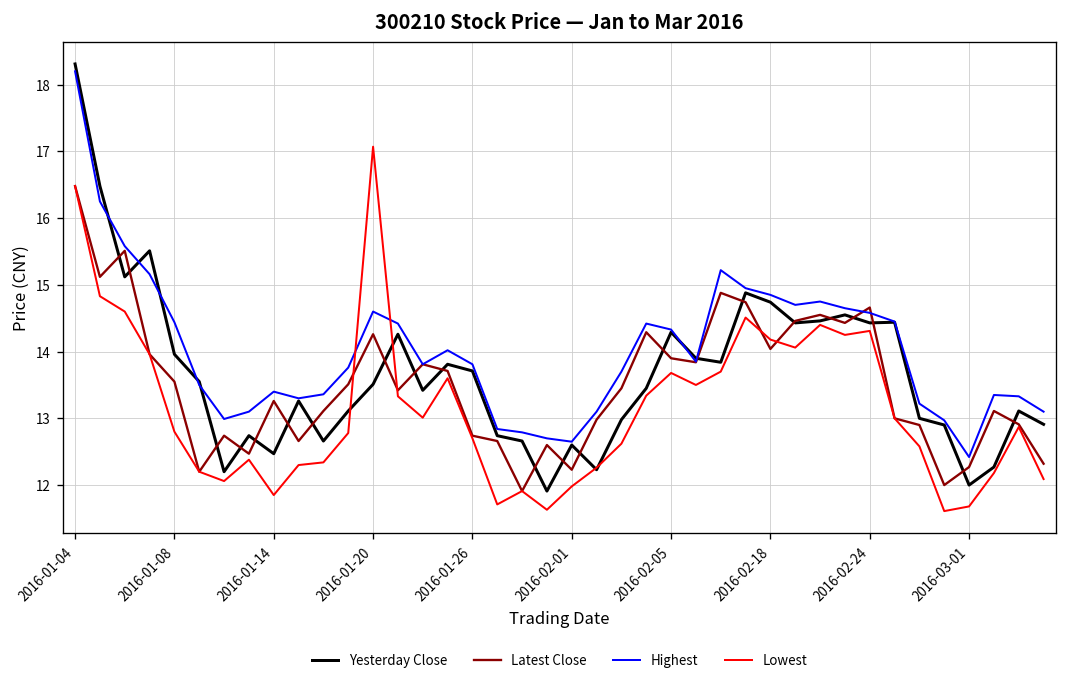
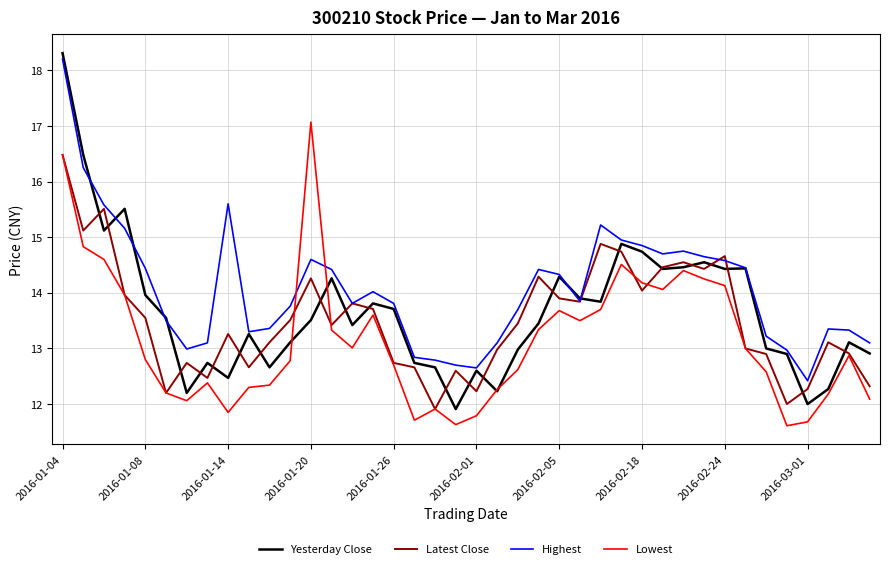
  {
    "Yesterday Close": {
      "2016-01-04": 18.3,
      "2016-01-08": 14.0,
      "2016-01-14": 12.5,
      "2016-01-20": 13.5,
      "2016-01-26": 13.7,
      "2016-02-01": 12.6,
      "2016-02-18": 14.7,
      "2016-02-24": 14.4,
      "2016-03-01": 12.0
    },
    "Latest Close": {
      "2016-01-08": 13.6,
      "2016-01-14": 13.3,
      "2016-01-20": 14.3,
      "2016-02-01": 12.2,
      "2016-02-05": 13.9,
      "2016-02-18": 14.0,
      "2016-02-24": 14.7,
      "2016-03-01": 12.3
    },
    "Highest": {
      "2016-01-04": 18.2,
      "2016-01-08": 14.4,
-     "2016-01-14": 13.4,
+     "2016-01-14": 15.6,
      "2016-01-20": 14.6,
      "2016-01-26": 13.8,
      "2016-02-01": 12.7,
      "2016-02-18": 14.9,
      "2016-02-24": 14.6,
      "2016-03-01": 12.4
    },
    "Lowest": {
      "2016-01-08": 12.8,
      "2016-01-14": 11.9,
      "2016-01-20": 17.1,
-     "2016-02-01": 12.0,
+     "2016-02-01": 11.8,
      "2016-02-05": 13.7,
      "2016-02-18": 14.2,
-     "2016-02-24": 14.3,
+     "2016-02-24": 14.1,
      "2016-03-01": 11.7
    }
  }
